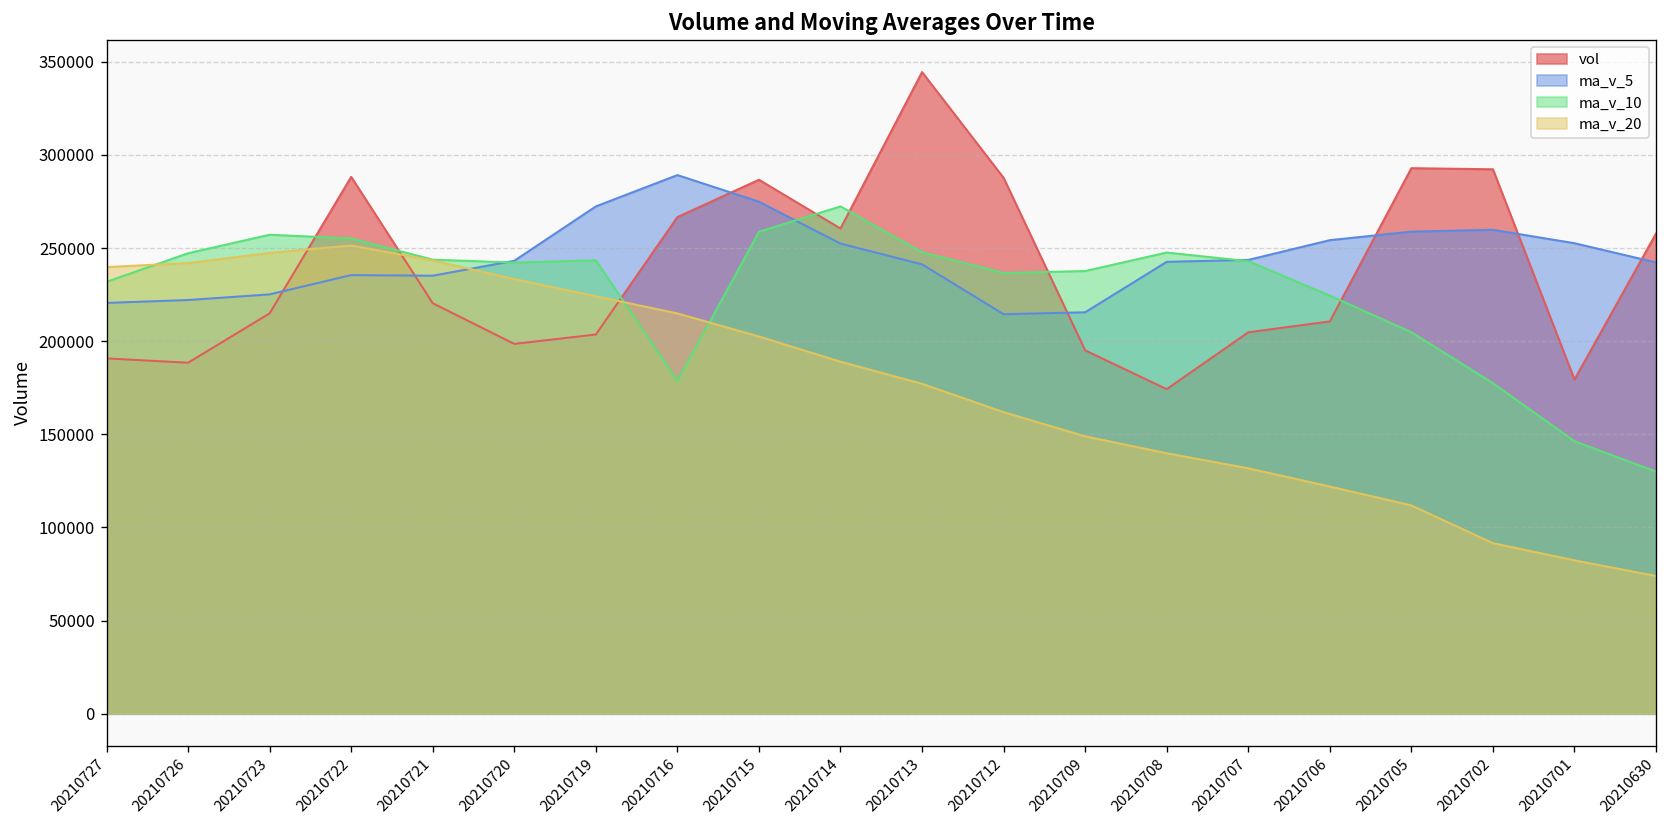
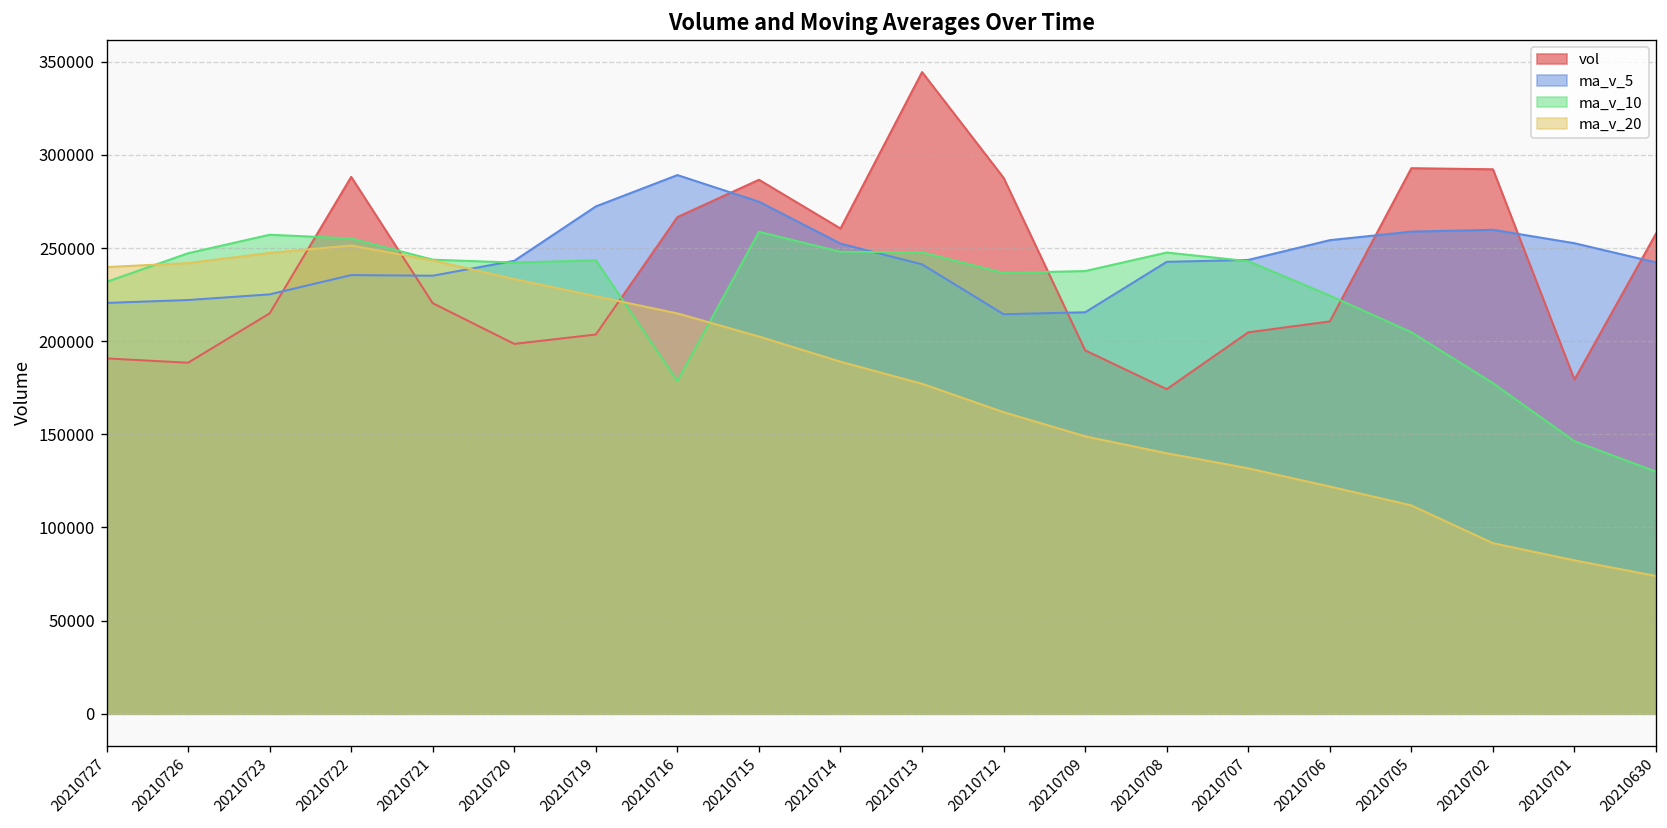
  {
    "vol": {
      "20210727": 191000,
      "20210726": 188000,
      "20210723": 215000,
      "20210722": 288000,
      "20210721": 220000,
      "20210720": 199000,
      "20210719": 204000,
      "20210716": 267000,
      "20210715": 287000,
      "20210714": 260000,
      "20210713": 344000,
      "20210712": 288000,
      "20210709": 195000,
      "20210708": 174000,
      "20210707": 205000,
      "20210706": 211000,
      "20210705": 293000,
      "20210702": 292000,
      "20210701": 179000,
      "20210630": 258000
    },
    "ma_v_5": {
      "20210727": 221000,
      "20210726": 222000,
      "20210723": 225000,
      "20210722": 235000,
      "20210721": 235000,
      "20210719": 272000,
      "20210716": 289000,
      "20210715": 275000,
      "20210714": 252000,
      "20210713": 241000,
      "20210712": 214000,
      "20210709": 216000,
      "20210708": 243000,
      "20210706": 254000,
      "20210705": 259000,
      "20210702": 260000,
      "20210701": 253000,
      "20210630": 242000
    },
    "ma_v_10": {
      "20210727": 232000,
      "20210726": 247000,
      "20210723": 257000,
      "20210722": 255000,
      "20210719": 243000,
      "20210716": 179000,
      "20210715": 259000,
-     "20210714": 272000,
+     "20210714": 248000,
      "20210713": 248000,
      "20210712": 237000,
      "20210709": 238000,
      "20210708": 248000,
      "20210706": 224000,
      "20210705": 205000,
      "20210702": 177000,
      "20210701": 146000,
      "20210630": 130000
    },
    "ma_v_20": {
      "20210727": 240000,
      "20210726": 242000,
      "20210723": 247000,
      "20210722": 251000,
      "20210720": 233000,
      "20210719": 224000,
      "20210716": 215000,
      "20210715": 203000,
      "20210714": 189000,
      "20210713": 177000,
      "20210712": 162000,
      "20210709": 149000,
      "20210708": 140000,
      "20210707": 132000,
      "20210706": 122000,
      "20210705": 112000,
      "20210702": 92000,
      "20210701": 82000,
      "20210630": 74000
    }
  }
